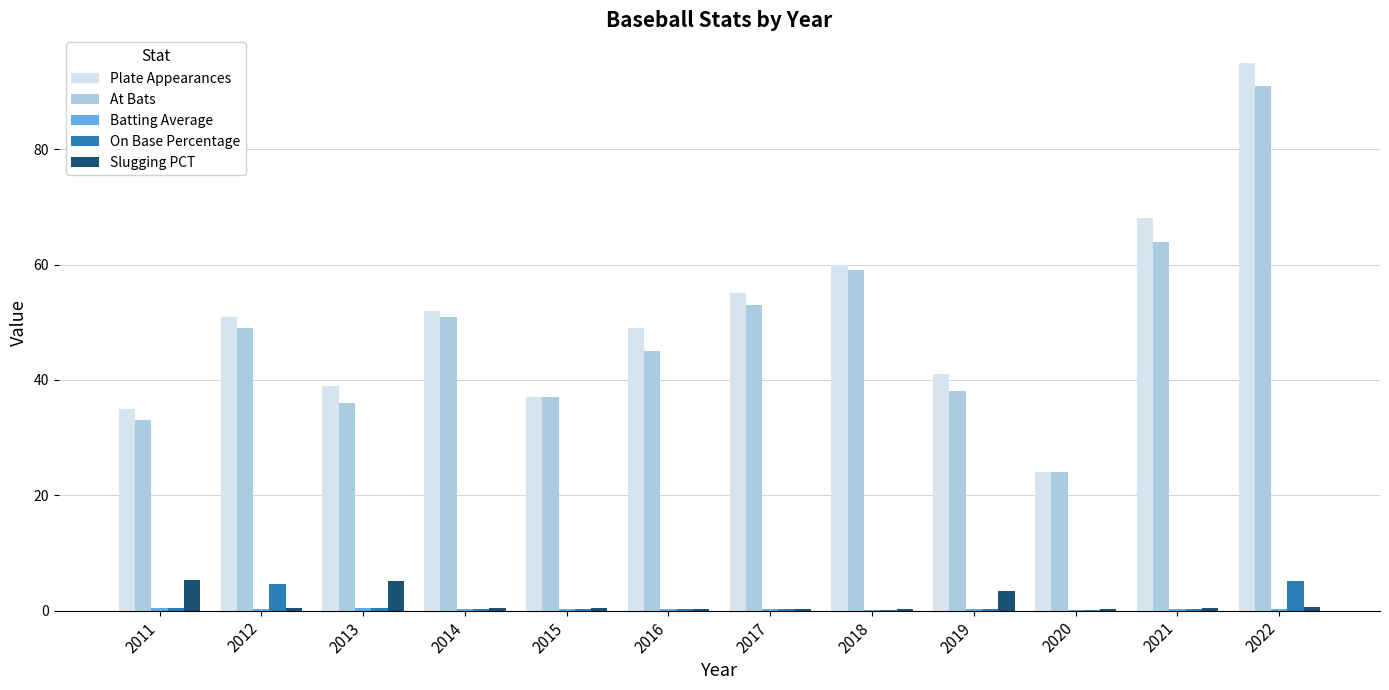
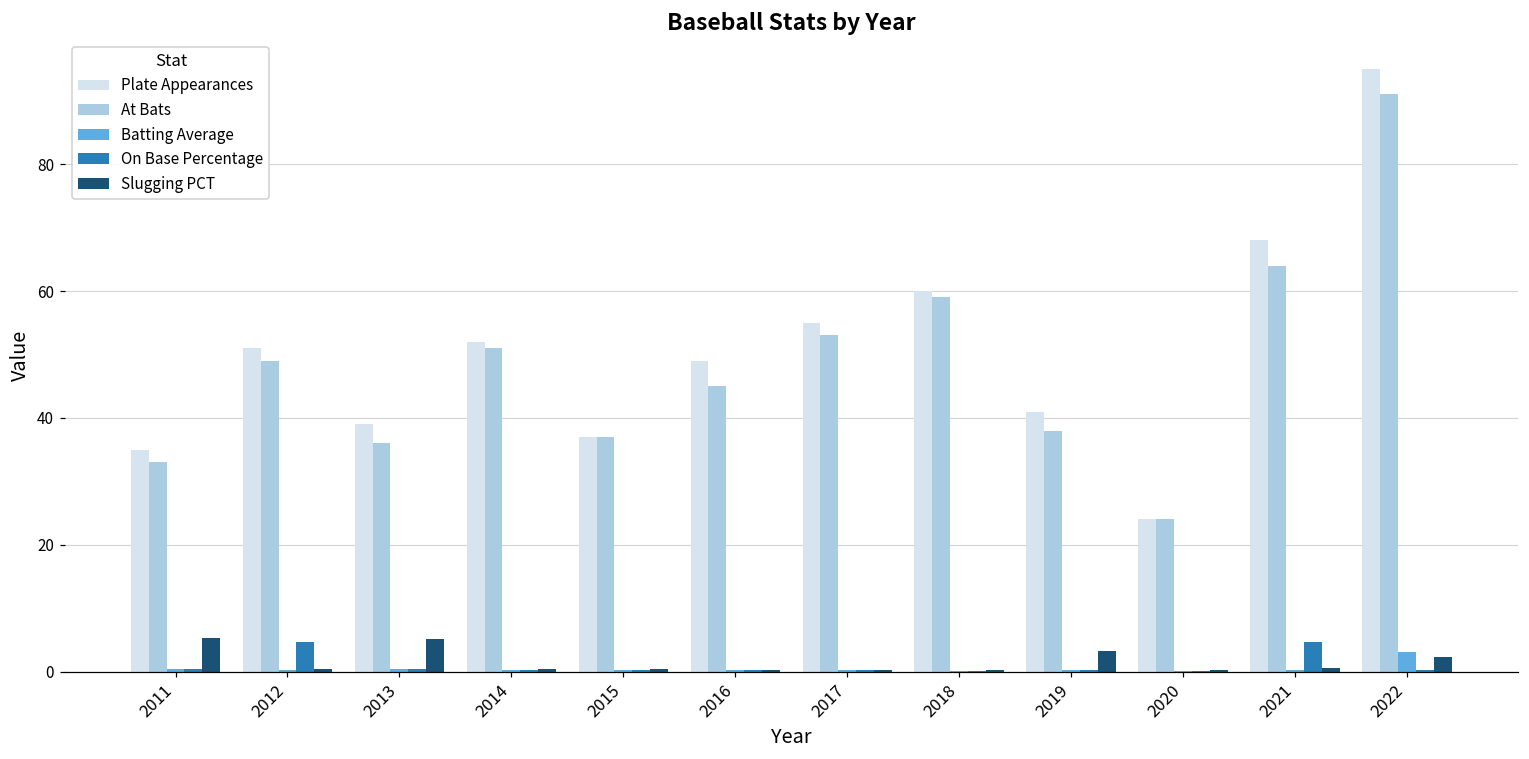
  {
    "Batting Average": {
-     "2022": 0
+     "2022": 3
    },
    "On Base Percentage": {
      "2011": 0,
      "2012": 5,
      "2013": 0,
-     "2021": 0,
-     "2022": 5
+     "2021": 5,
+     "2022": 0
    },
    "Slugging PCT": {
      "2011": 5,
      "2012": 0,
      "2013": 5,
      "2019": 3,
      "2021": 1,
-     "2022": 1
+     "2022": 2
    }
  }
